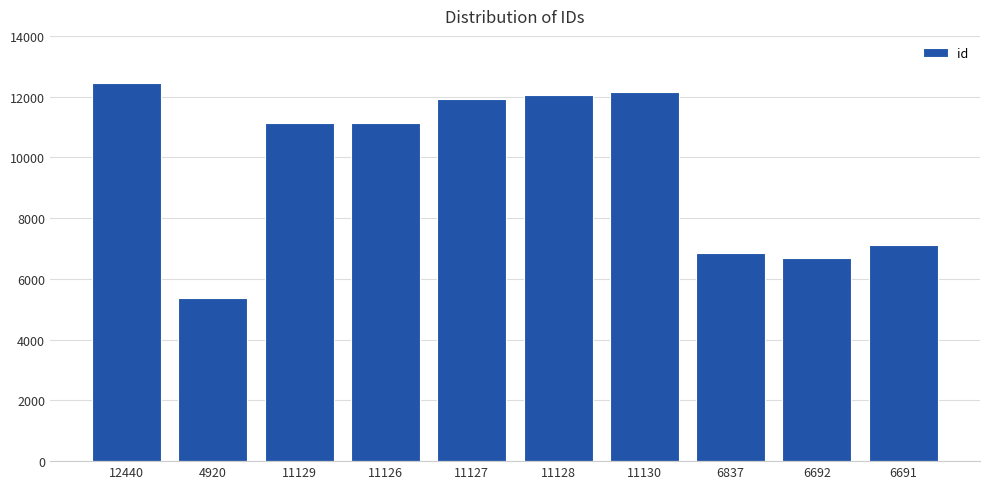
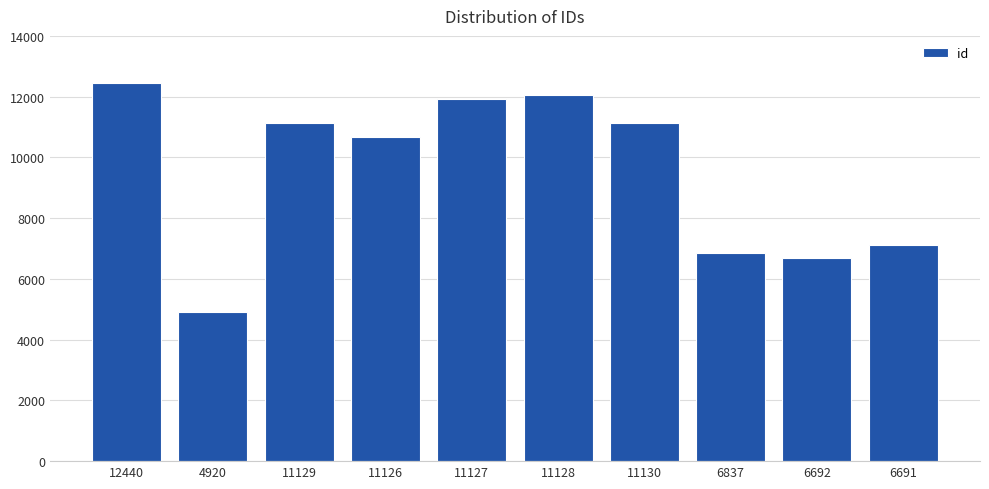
  {
    "12440": 12400,
-   "4920": 5400,
+   "4920": 4900,
    "11129": 11100,
-   "11126": 11100,
+   "11126": 10700,
    "11127": 11900,
    "11128": 12000,
-   "11130": 12200,
+   "11130": 11100,
    "6837": 6800,
    "6692": 6700,
    "6691": 7100
  }
